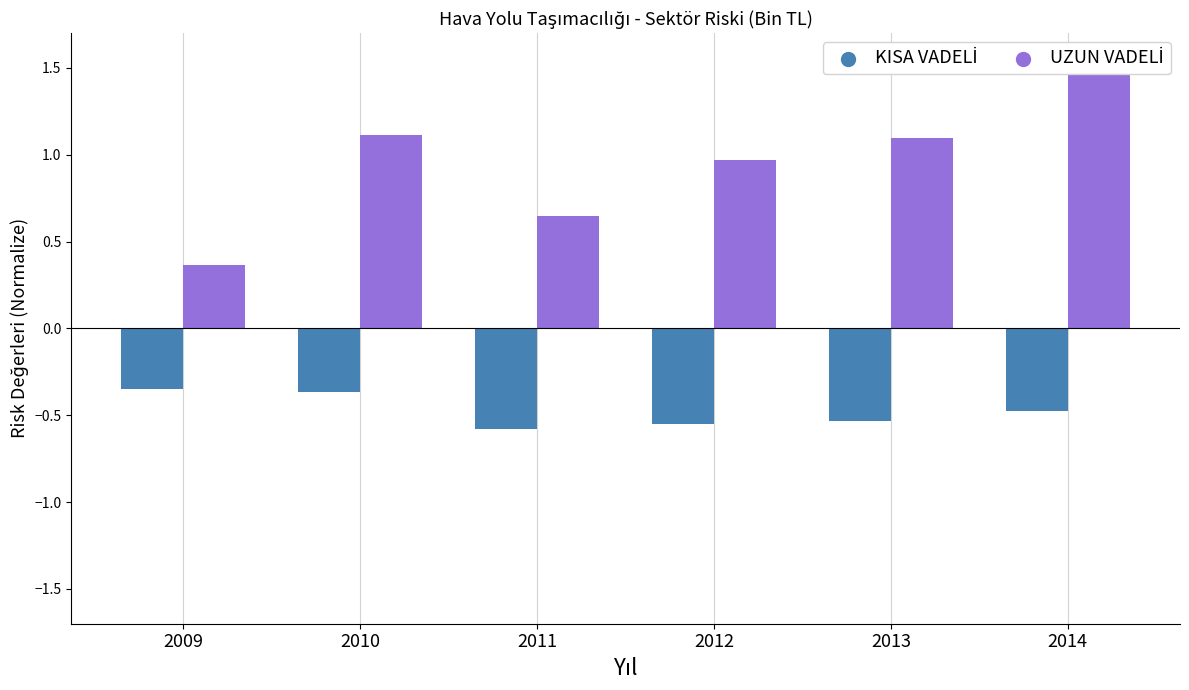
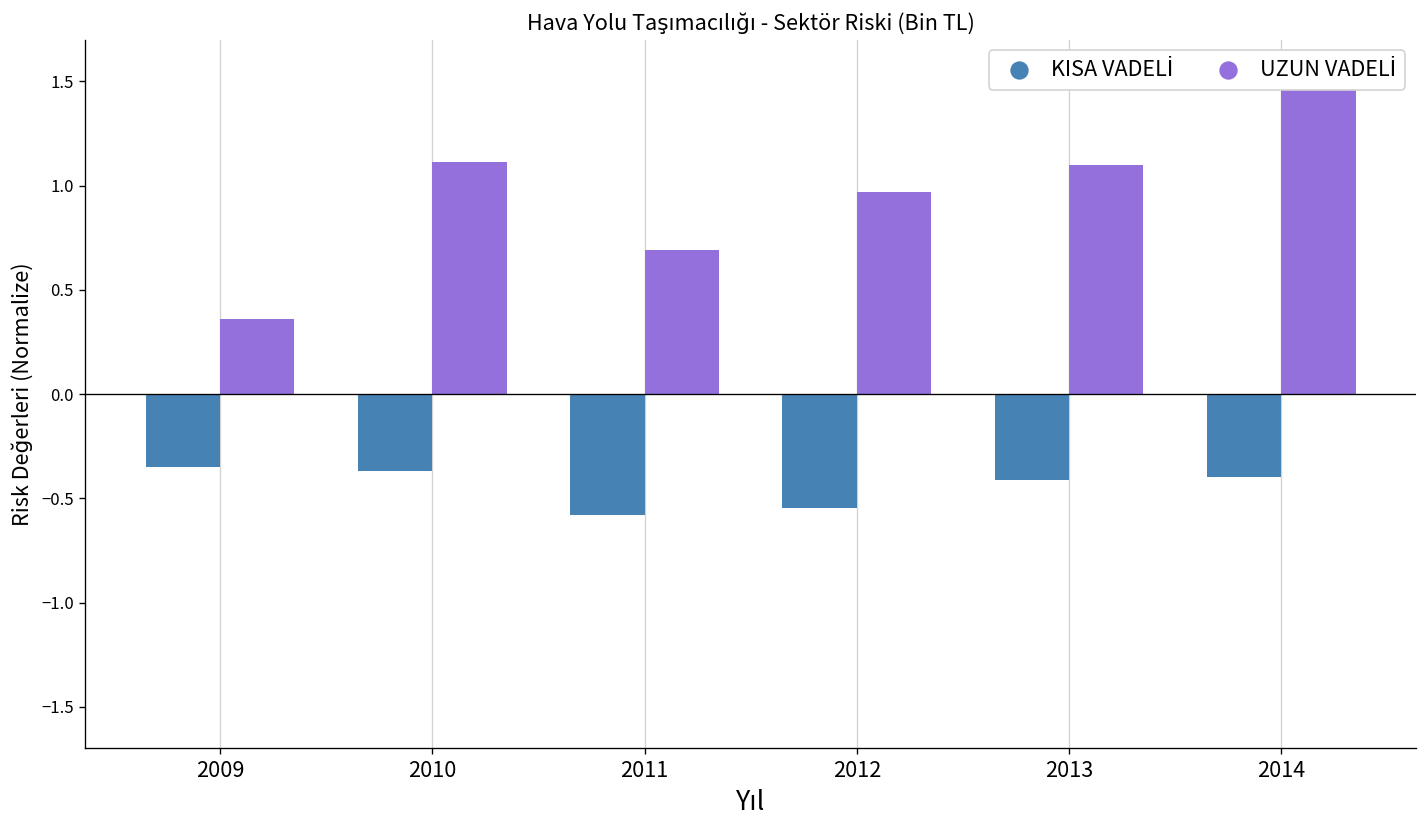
  {
    "KISA VADELİ": {
      "2009": -0.35,
      "2010": -0.37,
      "2011": -0.58,
      "2012": -0.55,
-     "2013": -0.53,
-     "2014": -0.48
+     "2013": -0.41,
+     "2014": -0.40
    },
    "UZUN VADELİ": {
      "2009": 0.36,
      "2010": 1.11,
-     "2011": 0.65,
+     "2011": 0.69,
      "2012": 0.97,
      "2013": 1.10
    }
  }
